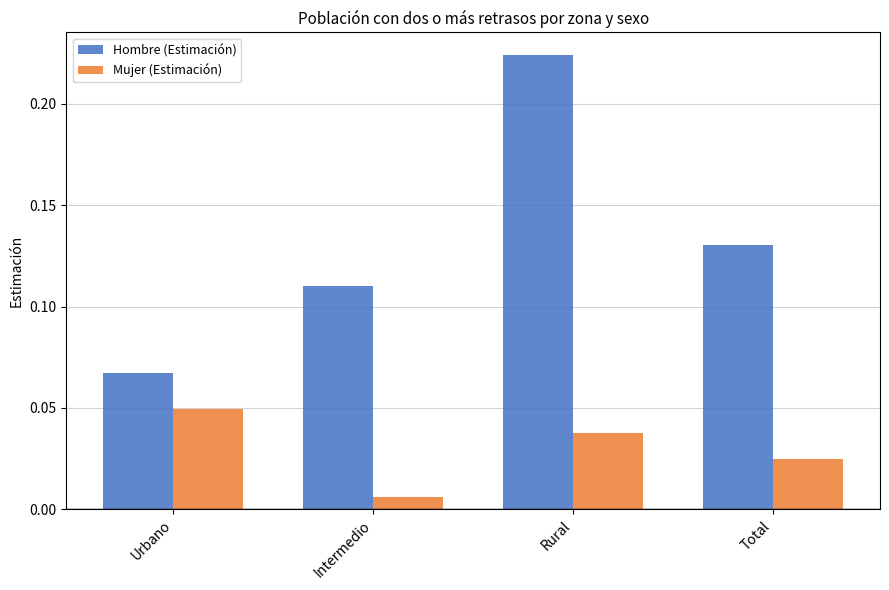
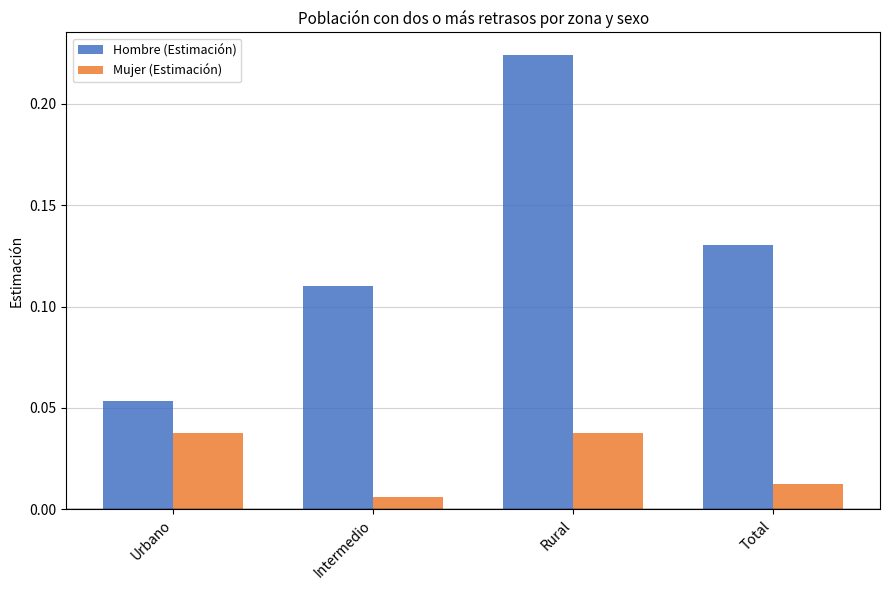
  {
    "Hombre (Estimación)": {
-     "Urbano": 0.067,
+     "Urbano": 0.053,
      "Intermedio": 0.110,
      "Rural": 0.224,
      "Total": 0.130
    },
    "Mujer (Estimación)": {
-     "Urbano": 0.049,
+     "Urbano": 0.038,
      "Intermedio": 0.006,
      "Rural": 0.037,
-     "Total": 0.025
+     "Total": 0.012
    }
  }
